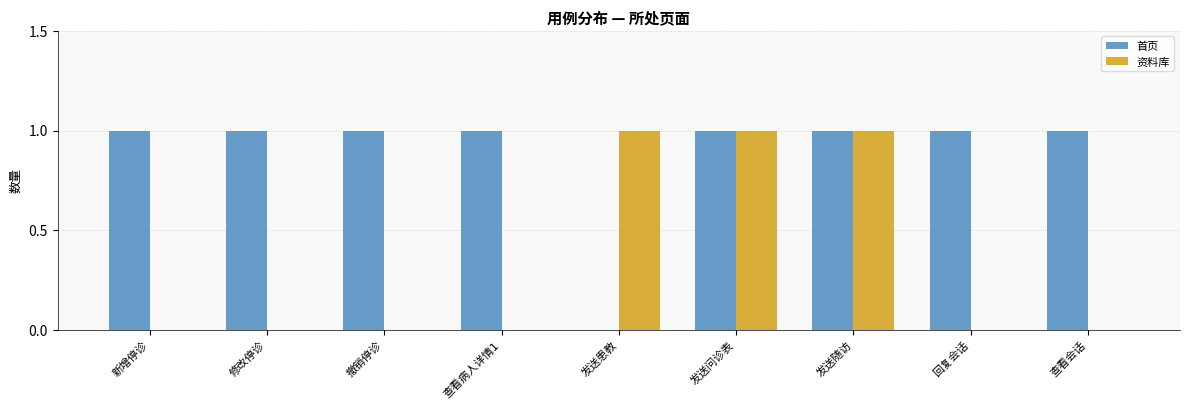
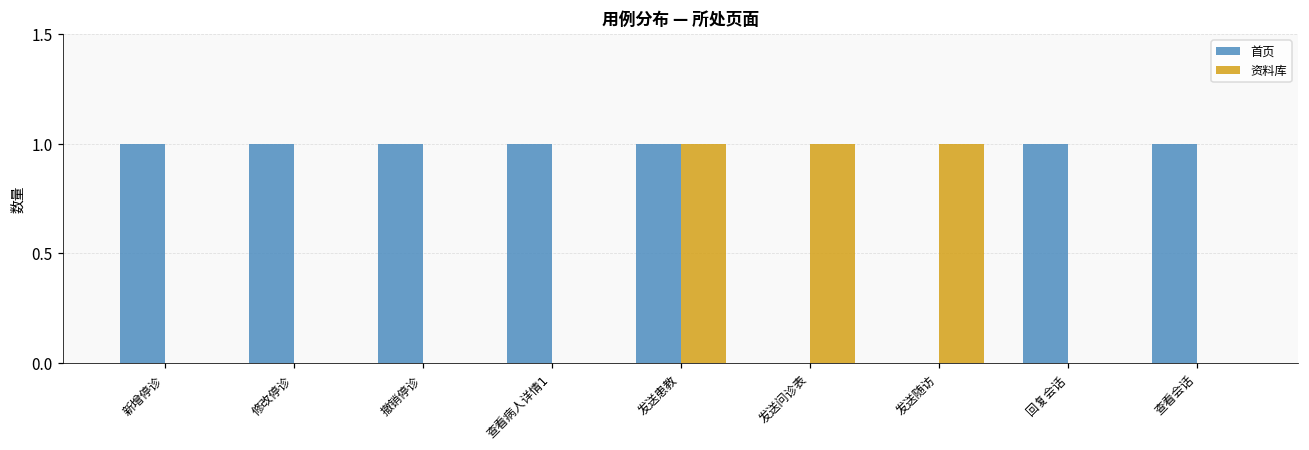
  {
    "首页": {
      "新增停诊": 1,
      "修改停诊": 1,
      "撤销停诊": 1,
      "查看病人详情1": 1,
-     "发送患教": 0,
-     "发送问诊表": 1,
-     "发送随访": 1,
+     "发送患教": 1,
+     "发送问诊表": 0,
+     "发送随访": 0,
      "回复会话": 1,
      "查看会话": 1
    },
    "资料库": {
      "新增停诊": 0,
      "修改停诊": 0,
      "撤销停诊": 0,
      "查看病人详情1": 0,
      "发送患教": 1,
      "发送问诊表": 1,
      "发送随访": 1,
      "回复会话": 0,
      "查看会话": 0
    }
  }
